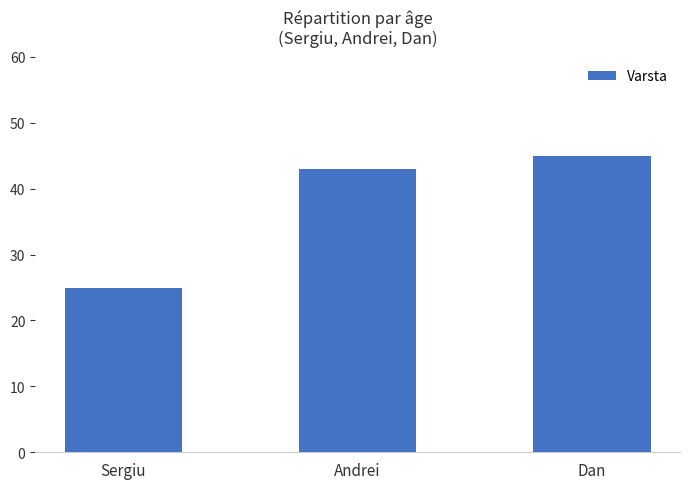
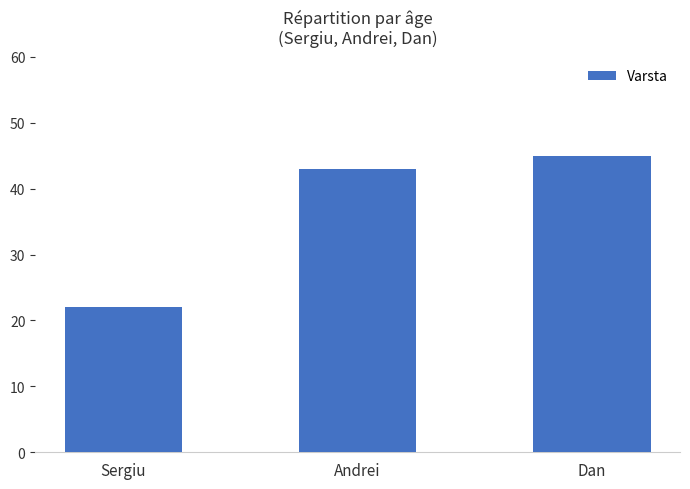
  {
-   "Sergiu": 25,
+   "Sergiu": 22,
    "Andrei": 43,
    "Dan": 45
  }
